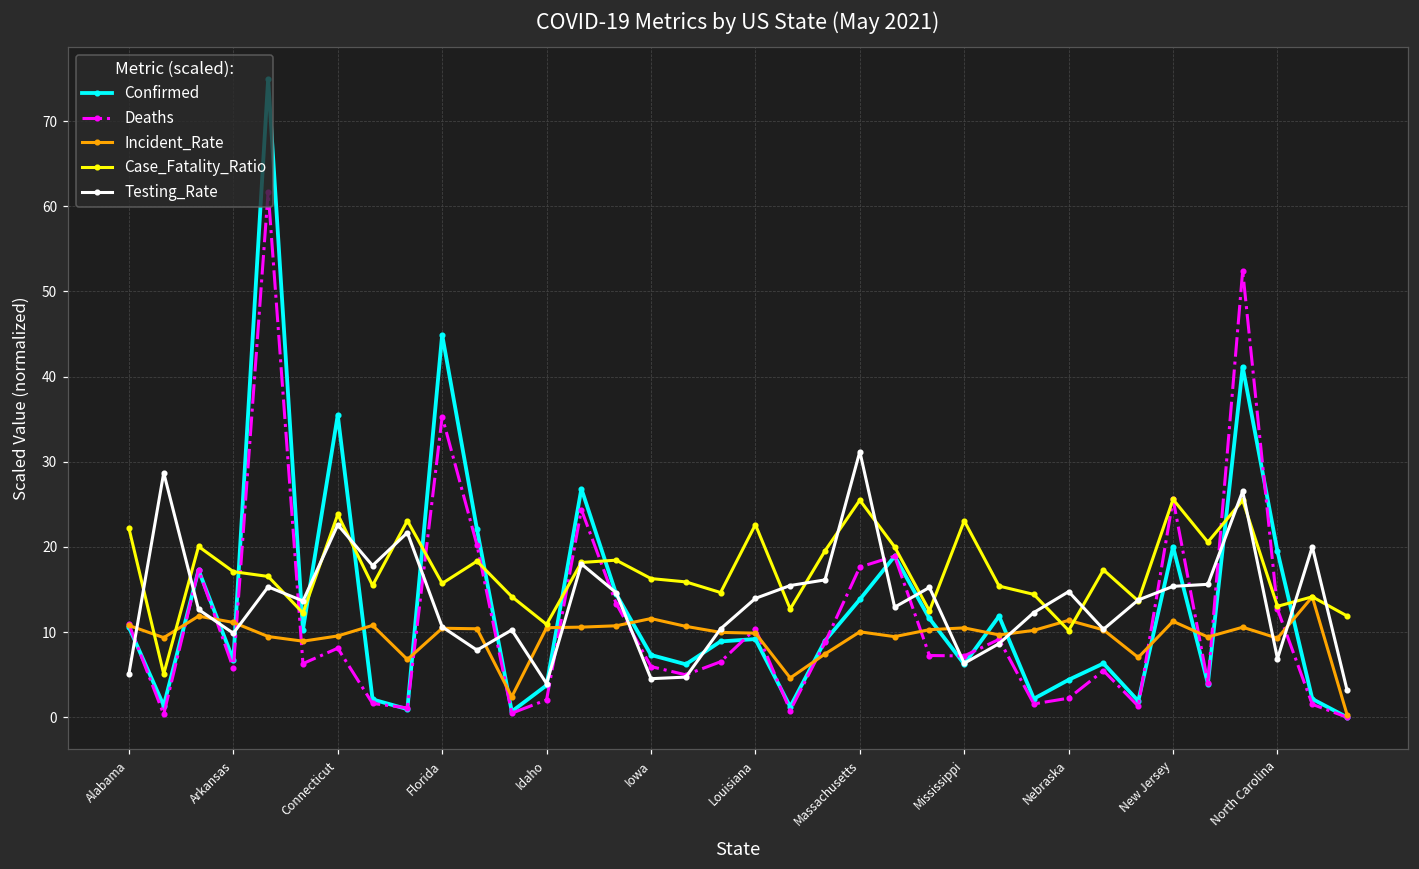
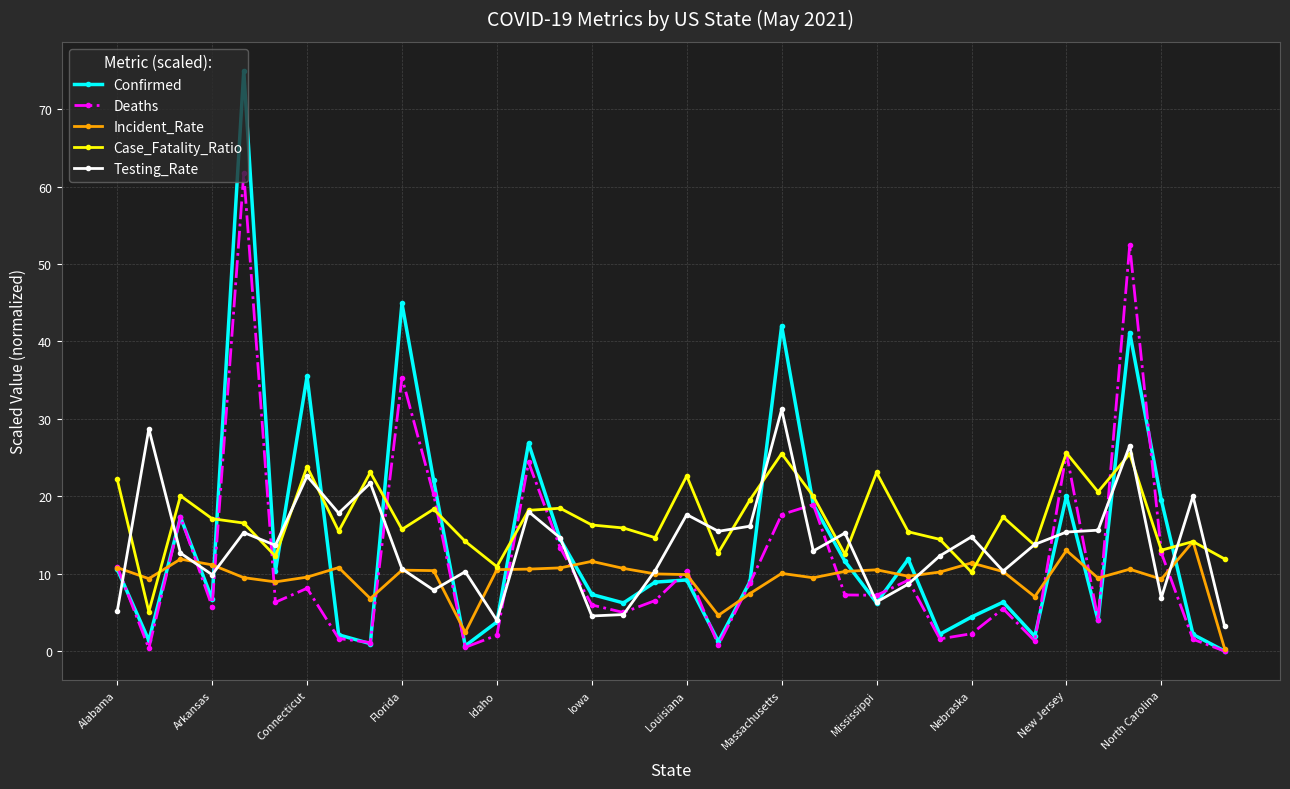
  {
    "Confirmed": {
      "Arkansas": 7,
      "Connecticut": 35,
      "Florida": 45,
      "Iowa": 7,
      "Louisiana": 9,
-     "Massachusetts": 14,
+     "Massachusetts": 42,
      "Nebraska": 4,
      "New Jersey": 20,
      "North Carolina": 19
    },
    "Deaths": {
      "Arkansas": 6,
      "Connecticut": 8,
      "Florida": 35,
      "Idaho": 2,
      "Iowa": 6,
      "Louisiana": 10,
      "Massachusetts": 18,
      "Mississippi": 7,
      "Nebraska": 2,
      "North Carolina": 13
    },
    "Incident_Rate": {
      "Arkansas": 11,
      "Connecticut": 10,
      "Idaho": 11,
      "Iowa": 12,
      "Louisiana": 10,
      "Massachusetts": 10,
      "Mississippi": 10,
      "Nebraska": 11,
-     "New Jersey": 11,
+     "New Jersey": 13,
      "North Carolina": 9
    },
    "Case_Fatality_Ratio": {
      "Alabama": 22,
      "Arkansas": 17,
      "Connecticut": 24,
      "Florida": 16,
      "Idaho": 11,
      "Iowa": 16,
      "Louisiana": 23,
      "Massachusetts": 26,
      "Mississippi": 23,
      "Nebraska": 10,
      "North Carolina": 13
    },
    "Testing_Rate": {
      "Alabama": 5,
      "Arkansas": 10,
      "Connecticut": 23,
      "Iowa": 5,
-     "Louisiana": 14,
+     "Louisiana": 18,
      "Massachusetts": 31,
      "Nebraska": 15,
      "New Jersey": 15,
      "North Carolina": 7
    }
  }
